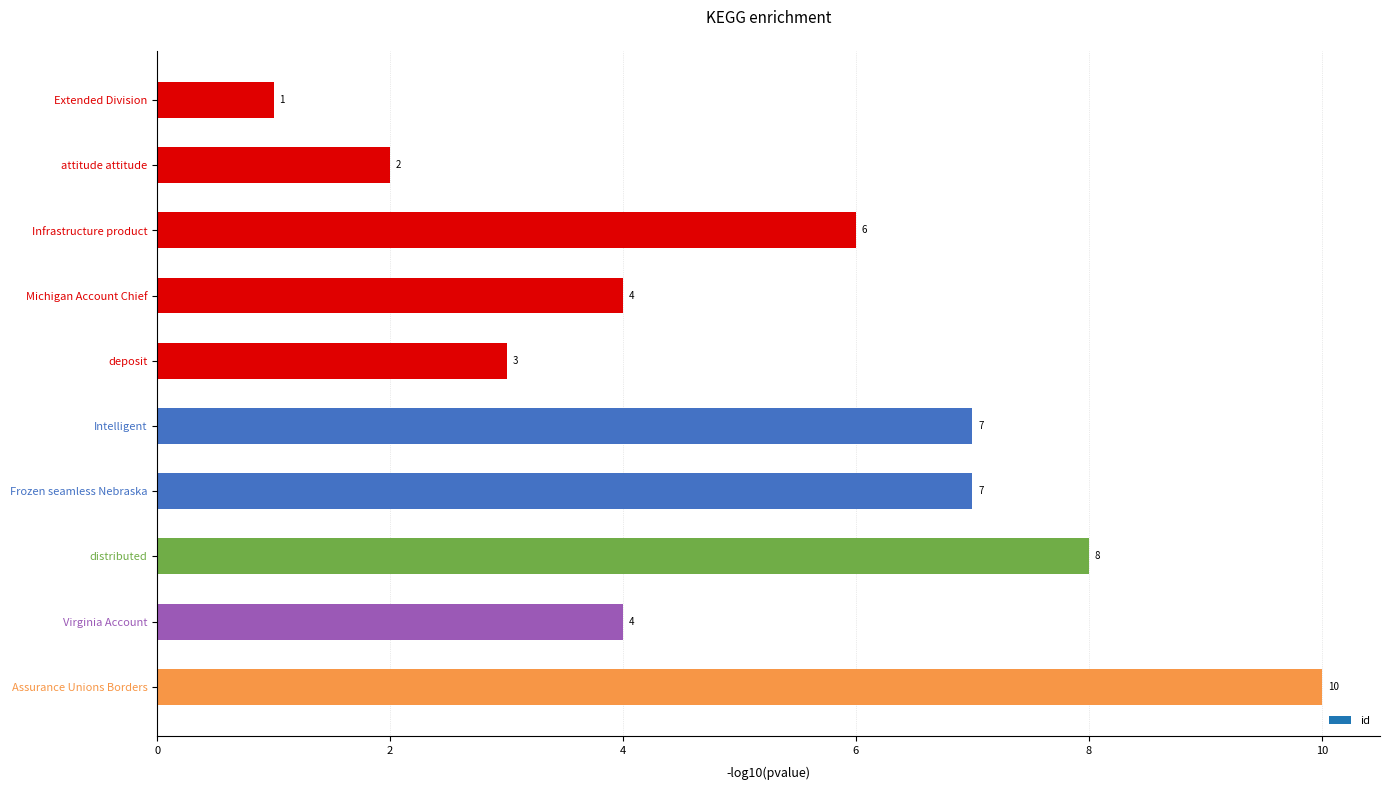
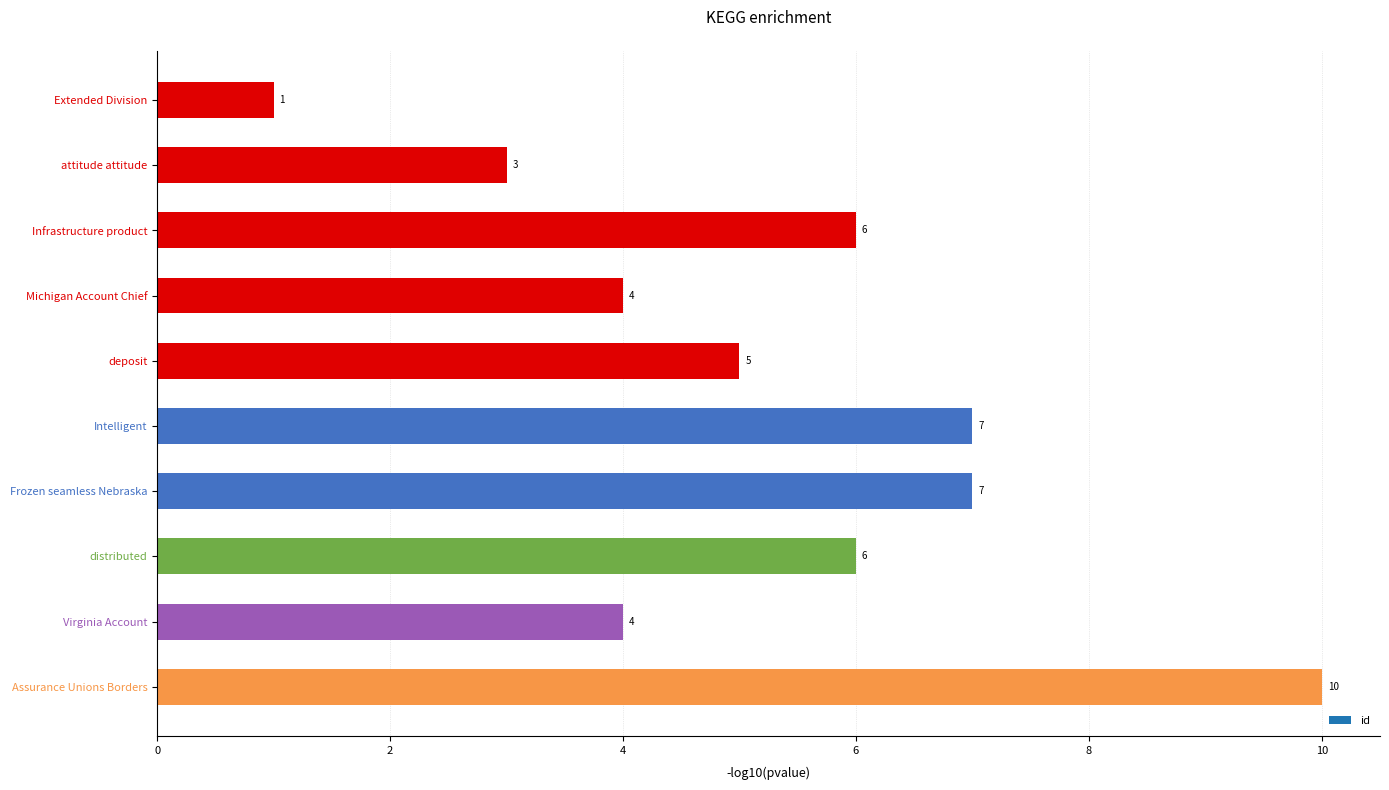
  {
    "Extended Division": 1,
-   "attitude attitude": 2,
+   "attitude attitude": 3,
    "Infrastructure product": 6,
    "Michigan Account Chief": 4,
-   "deposit": 3,
+   "deposit": 5,
    "Intelligent": 7,
    "Frozen seamless Nebraska": 7,
-   "distributed": 8,
+   "distributed": 6,
    "Virginia Account": 4,
    "Assurance Unions Borders": 10
  }
